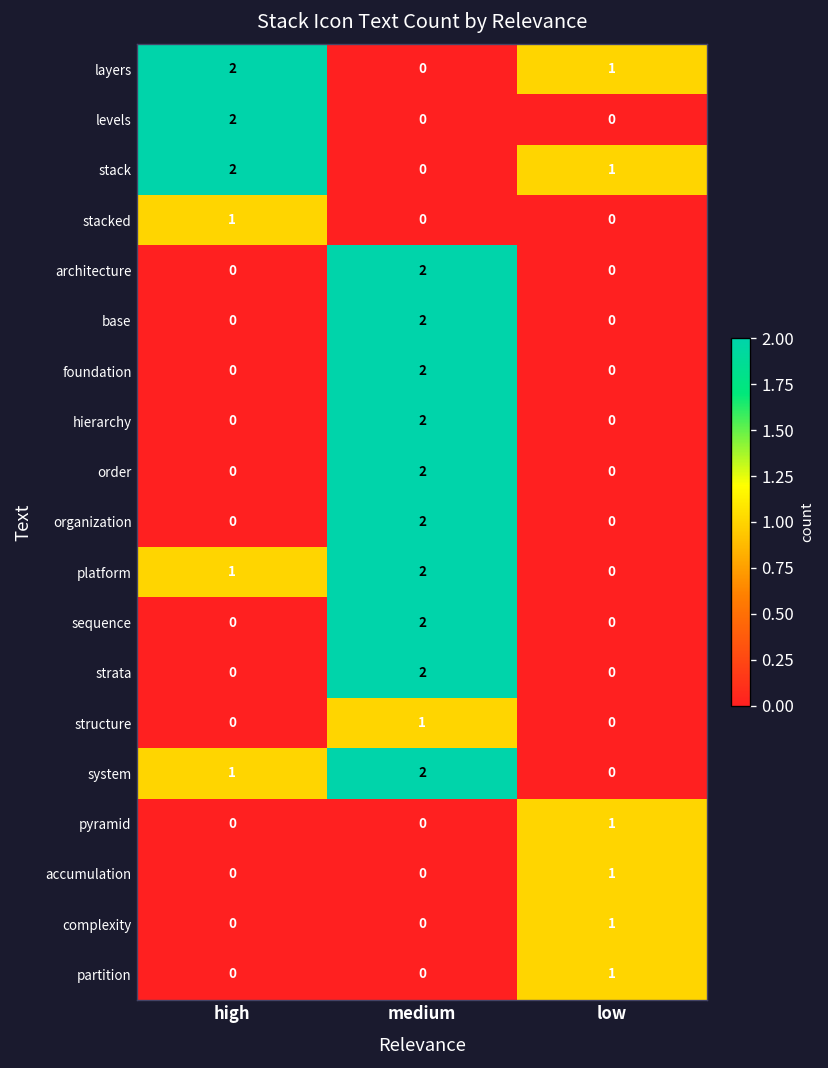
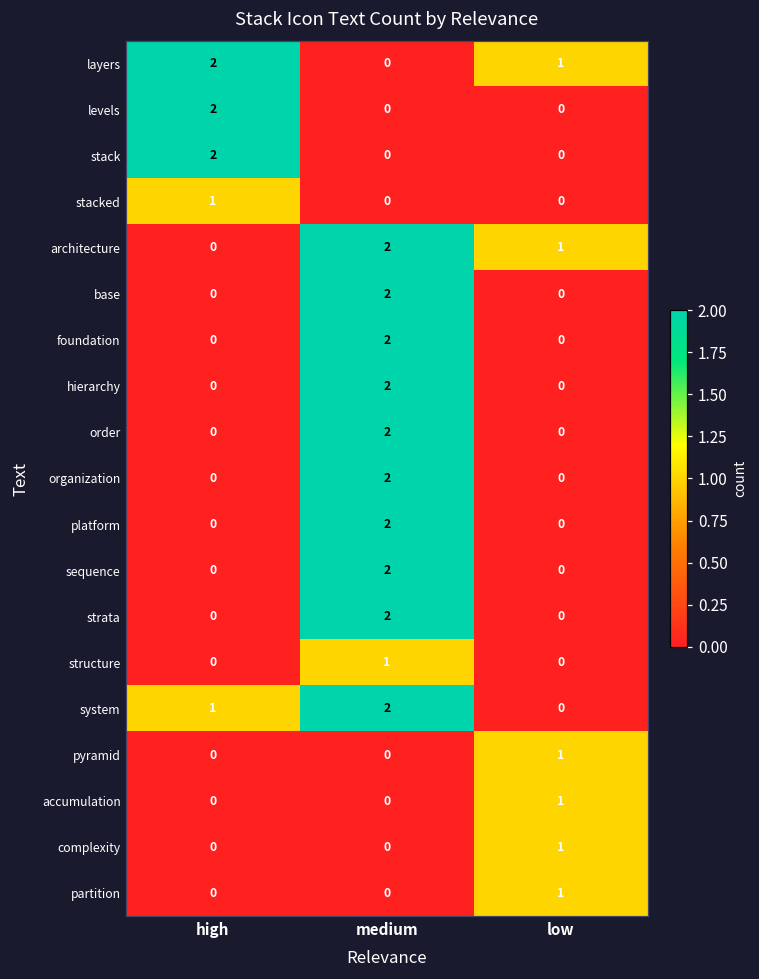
  {
    "layers": {
      "high": 2,
      "medium": 0,
      "low": 1
    },
    "levels": {
      "high": 2,
      "medium": 0,
      "low": 0
    },
    "stack": {
      "high": 2,
      "medium": 0,
-     "low": 1
+     "low": 0
    },
    "stacked": {
      "high": 1,
      "medium": 0,
      "low": 0
    },
    "architecture": {
      "high": 0,
      "medium": 2,
-     "low": 0
+     "low": 1
    },
    "base": {
      "high": 0,
      "medium": 2,
      "low": 0
    },
    "foundation": {
      "high": 0,
      "medium": 2,
      "low": 0
    },
    "hierarchy": {
      "high": 0,
      "medium": 2,
      "low": 0
    },
    "order": {
      "high": 0,
      "medium": 2,
      "low": 0
    },
    "organization": {
      "high": 0,
      "medium": 2,
      "low": 0
    },
    "platform": {
-     "high": 1,
+     "high": 0,
      "medium": 2,
      "low": 0
    },
    "sequence": {
      "high": 0,
      "medium": 2,
      "low": 0
    },
    "strata": {
      "high": 0,
      "medium": 2,
      "low": 0
    },
    "structure": {
      "high": 0,
      "medium": 1,
      "low": 0
    },
    "system": {
      "high": 1,
      "medium": 2,
      "low": 0
    },
    "pyramid": {
      "high": 0,
      "medium": 0,
      "low": 1
    },
    "accumulation": {
      "high": 0,
      "medium": 0,
      "low": 1
    },
    "complexity": {
      "high": 0,
      "medium": 0,
      "low": 1
    },
    "partition": {
      "high": 0,
      "medium": 0,
      "low": 1
    }
  }
